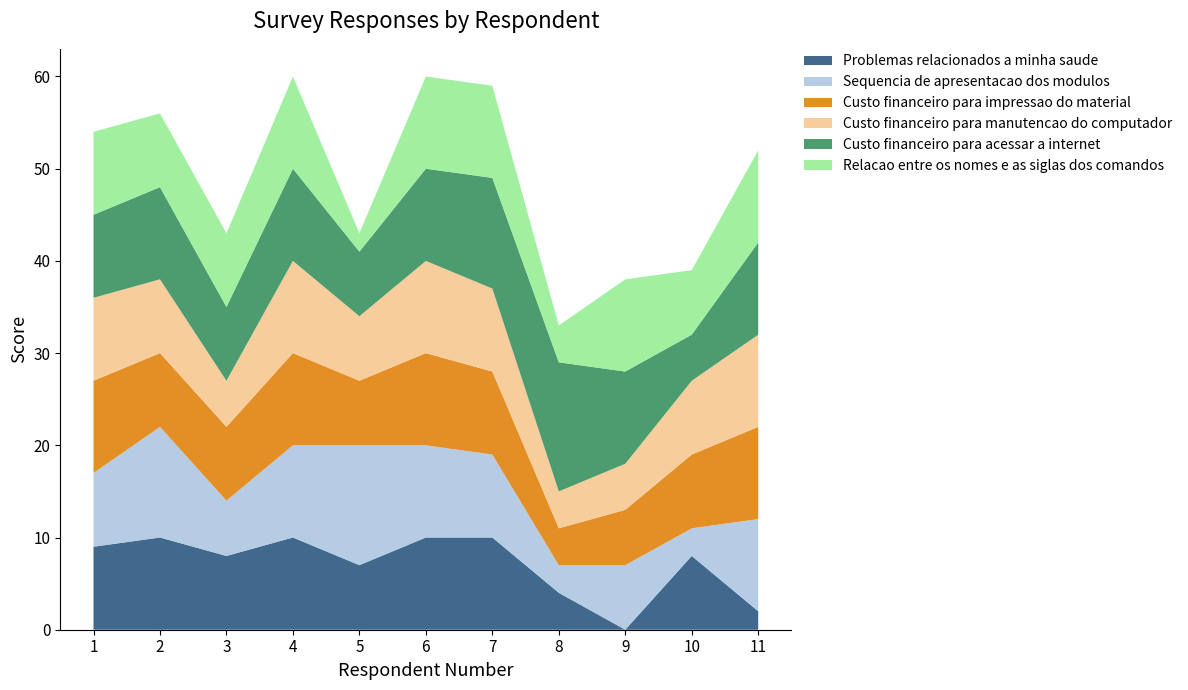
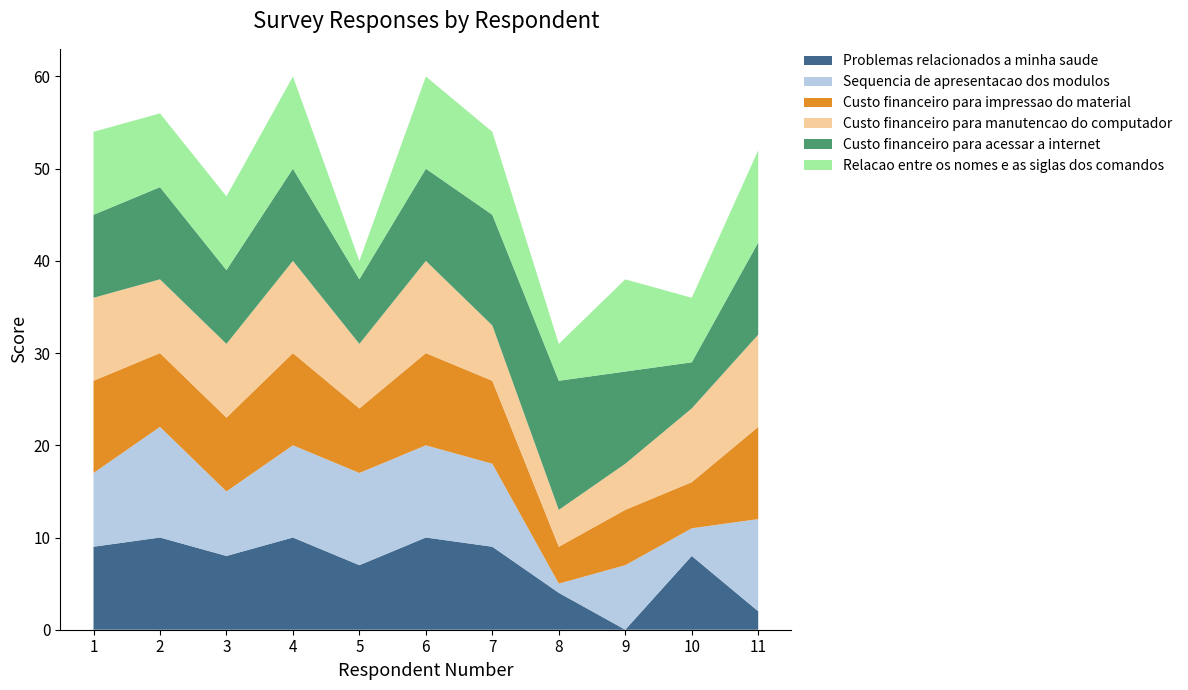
  {
    "Problemas relacionados a minha saude": {
      "1": 9,
      "2": 10,
      "3": 8,
      "4": 10,
      "5": 7,
      "6": 10,
-     "7": 10,
+     "7": 9,
      "8": 4,
      "9": 0,
      "10": 8,
      "11": 2
    },
    "Sequencia de apresentacao dos modulos": {
      "1": 8,
      "2": 12,
-     "3": 6,
+     "3": 7,
      "4": 10,
-     "5": 13,
+     "5": 10,
      "6": 10,
      "7": 9,
-     "8": 3,
+     "8": 1,
      "9": 7,
      "10": 3,
      "11": 10
    },
    "Custo financeiro para impressao do material": {
      "1": 10,
      "2": 8,
      "3": 8,
      "4": 10,
      "5": 7,
      "6": 10,
      "7": 9,
      "8": 4,
      "9": 6,
-     "10": 8,
+     "10": 5,
      "11": 10
    },
    "Custo financeiro para manutencao do computador": {
      "1": 9,
      "2": 8,
-     "3": 5,
+     "3": 8,
      "4": 10,
      "5": 7,
      "6": 10,
-     "7": 9,
+     "7": 6,
      "8": 4,
      "9": 5,
      "10": 8,
      "11": 10
    },
    "Custo financeiro para acessar a internet": {
      "1": 9,
      "2": 10,
      "3": 8,
      "4": 10,
      "5": 7,
      "6": 10,
      "7": 12,
      "8": 14,
      "9": 10,
      "10": 5,
      "11": 10
    },
    "Relacao entre os nomes e as siglas dos comandos": {
      "1": 9,
      "2": 8,
      "3": 8,
      "4": 10,
      "5": 2,
      "6": 10,
-     "7": 10,
+     "7": 9,
      "8": 4,
      "9": 10,
      "10": 7,
      "11": 10
    }
  }
